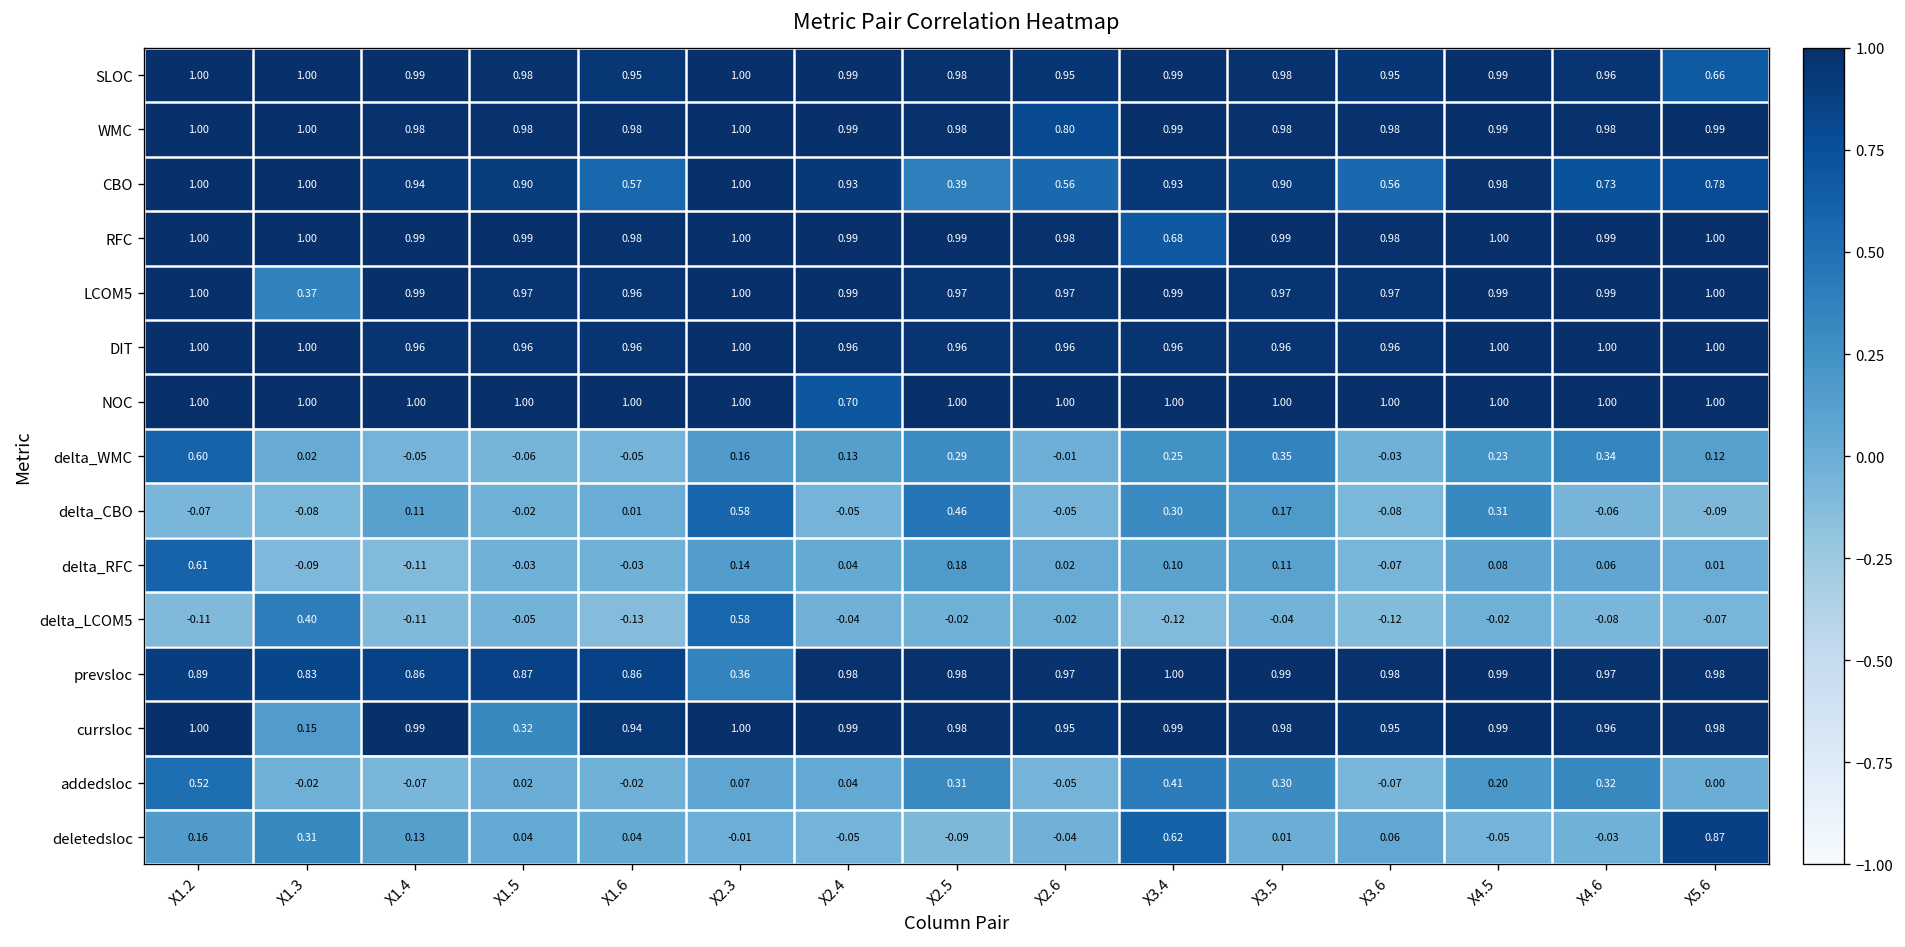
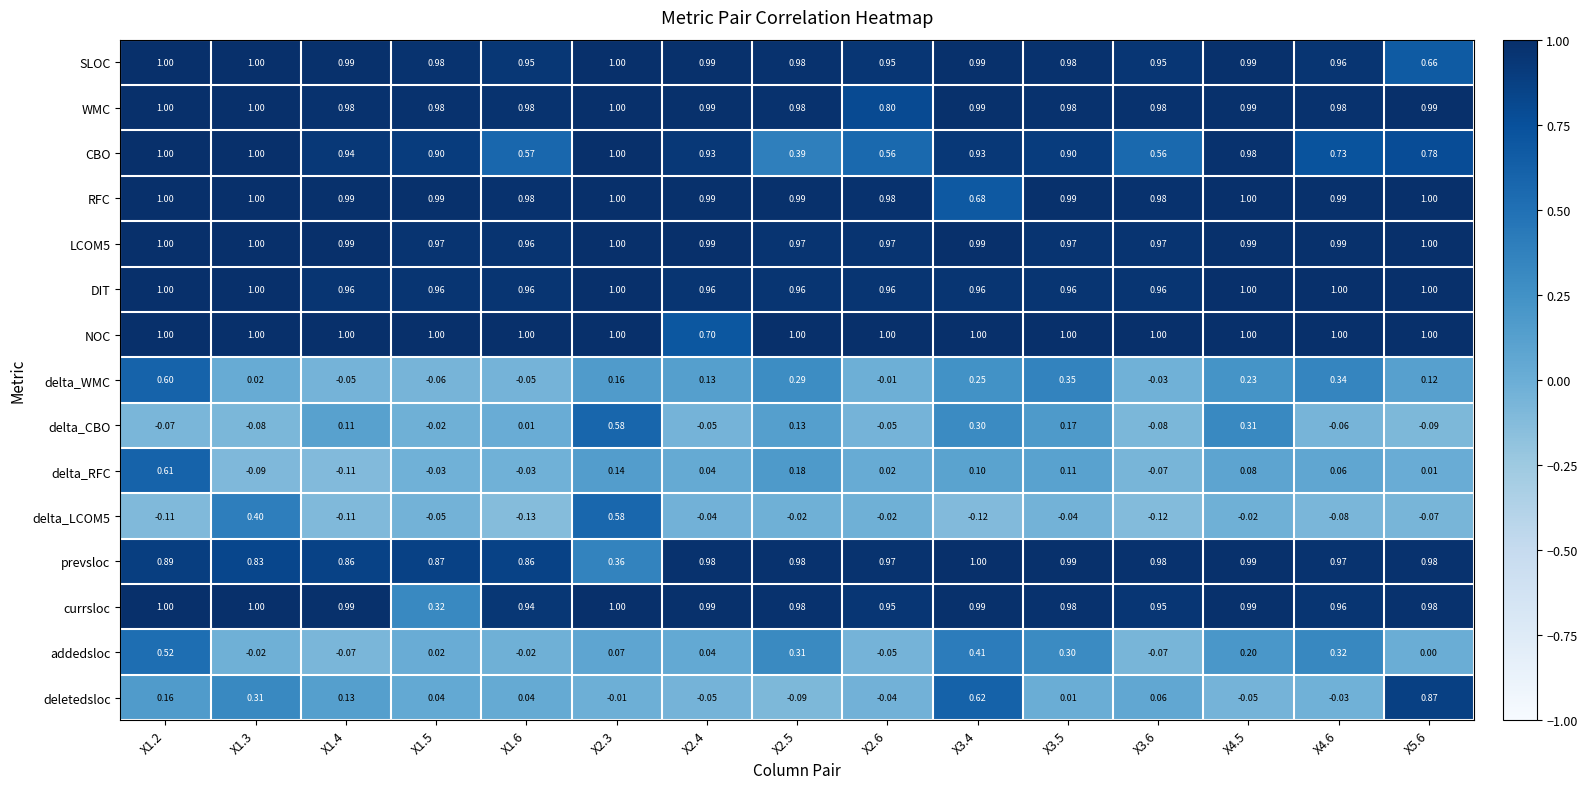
  {
    "LCOM5": {
      "X1.2": 1.00,
-     "X1.3": 0.37,
+     "X1.3": 1.00,
      "X1.4": 0.99,
      "X1.5": 0.97,
      "X1.6": 0.96,
      "X2.3": 1.00,
      "X2.4": 0.99,
      "X2.5": 0.97,
      "X2.6": 0.97,
      "X3.4": 0.99,
      "X3.5": 0.97,
      "X3.6": 0.97,
      "X4.5": 0.99,
      "X4.6": 0.99,
      "X5.6": 1.00
    },
    "delta_CBO": {
      "X1.2": -0.07,
      "X1.3": -0.08,
      "X1.4": 0.11,
      "X1.5": -0.02,
      "X1.6": 0.01,
      "X2.3": 0.58,
      "X2.4": -0.05,
-     "X2.5": 0.46,
+     "X2.5": 0.13,
      "X2.6": -0.05,
      "X3.4": 0.30,
      "X3.5": 0.17,
      "X3.6": -0.08,
      "X4.5": 0.31,
      "X4.6": -0.06,
      "X5.6": -0.09
    },
    "currsloc": {
      "X1.2": 1.00,
-     "X1.3": 0.15,
+     "X1.3": 1.00,
      "X1.4": 0.99,
      "X1.5": 0.32,
      "X1.6": 0.94,
      "X2.3": 1.00,
      "X2.4": 0.99,
      "X2.5": 0.98,
      "X2.6": 0.95,
      "X3.4": 0.99,
      "X3.5": 0.98,
      "X3.6": 0.95,
      "X4.5": 0.99,
      "X4.6": 0.96,
      "X5.6": 0.98
    }
  }
